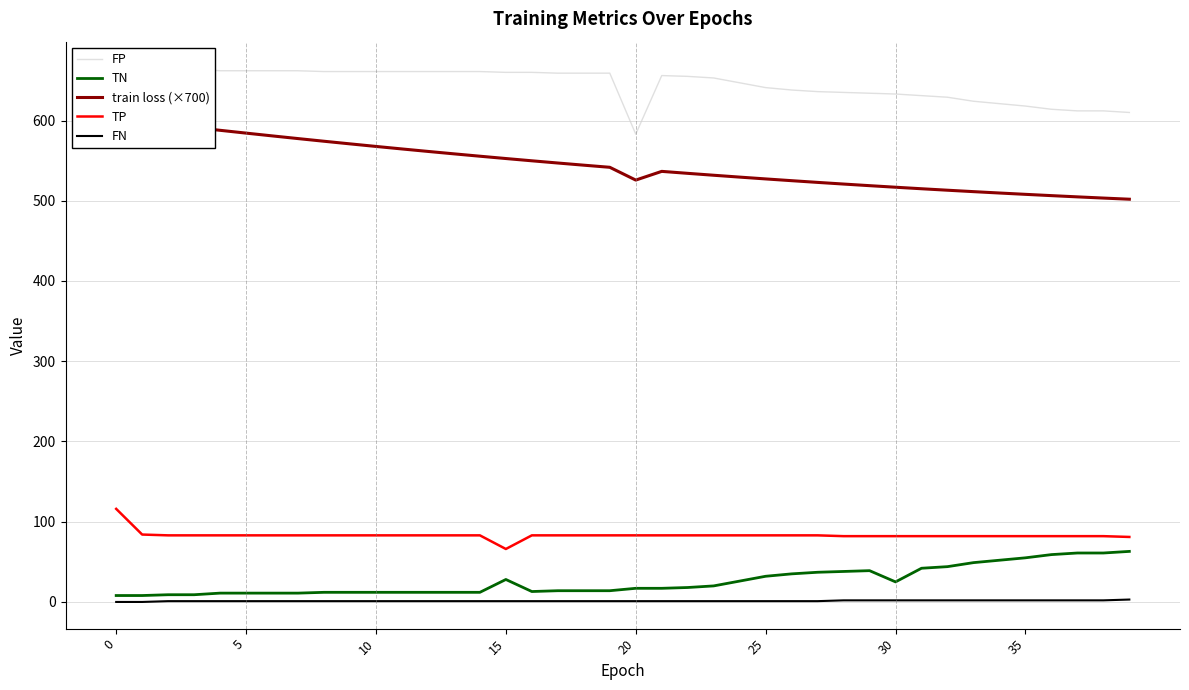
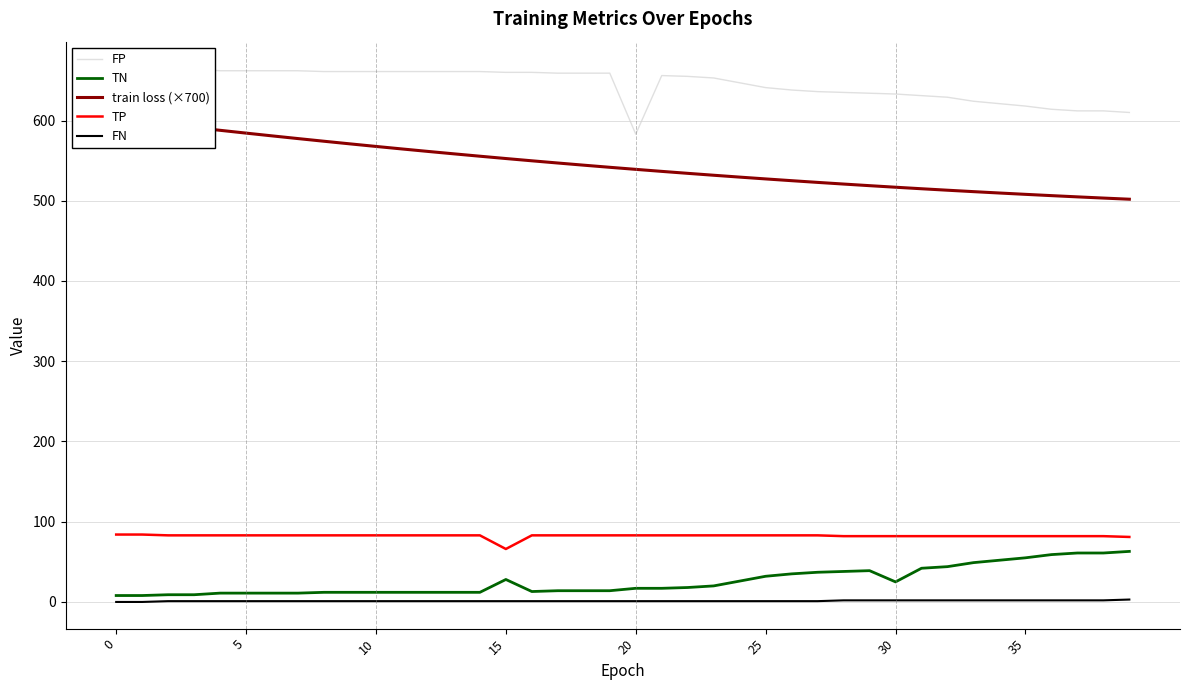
  {
    "FP": {
      "5": 660,
      "10": 660,
      "15": 660,
      "20": 580,
      "25": 640,
      "30": 630,
      "35": 620
    },
    "TN": {
      "0": 10,
      "5": 10,
      "10": 10,
      "15": 30,
      "20": 20,
      "25": 30,
      "30": 30,
      "35": 60
    },
    "train loss (×700)": {
      "5": 580,
      "10": 570,
      "15": 550,
-     "20": 530,
+     "20": 540,
      "25": 530,
      "30": 520,
      "35": 510
    },
    "TP": {
-     "0": 120,
+     "0": 80,
      "5": 80,
      "10": 80,
      "15": 70,
      "20": 80,
      "25": 80,
      "30": 80,
      "35": 80
    },
    "FN": {
      "0": 0,
      "5": 0,
      "10": 0,
      "15": 0,
      "20": 0,
      "25": 0,
      "30": 0,
      "35": 0
    }
  }
